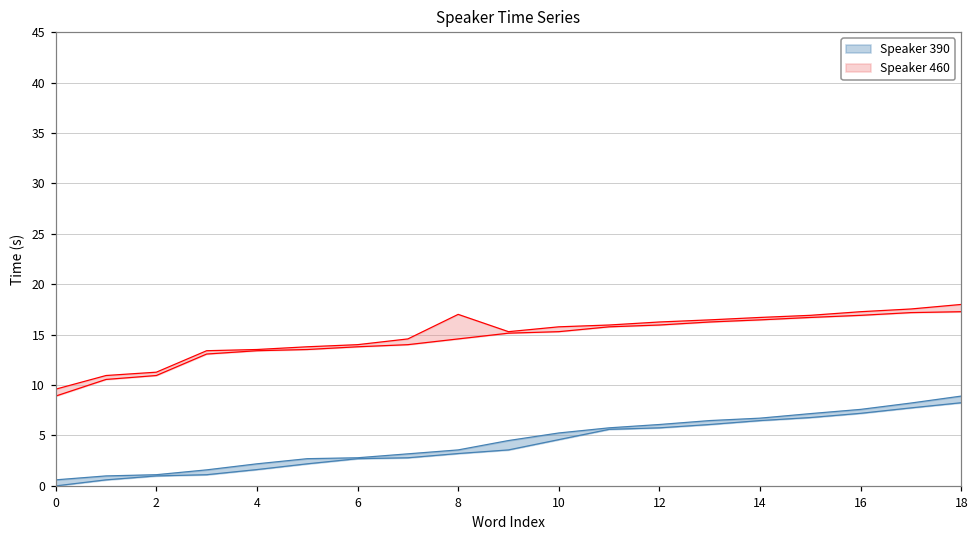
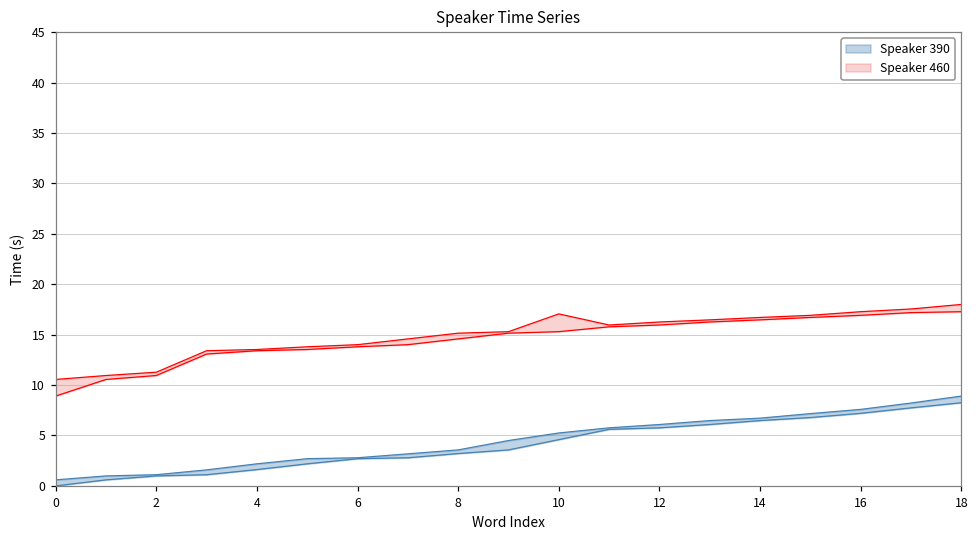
  {
    "Speaker 460": {
-     "0": 10,
+     "0": 11,
      "2": 11,
-     "8": 17,
-     "10": 16,
+     "8": 15,
+     "10": 17,
      "12": 16,
      "16": 17,
      "18": 18
    }
  }
